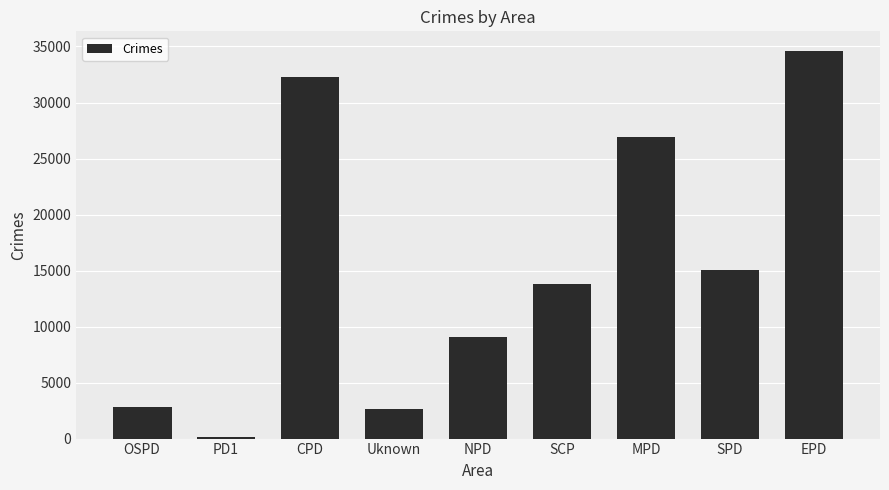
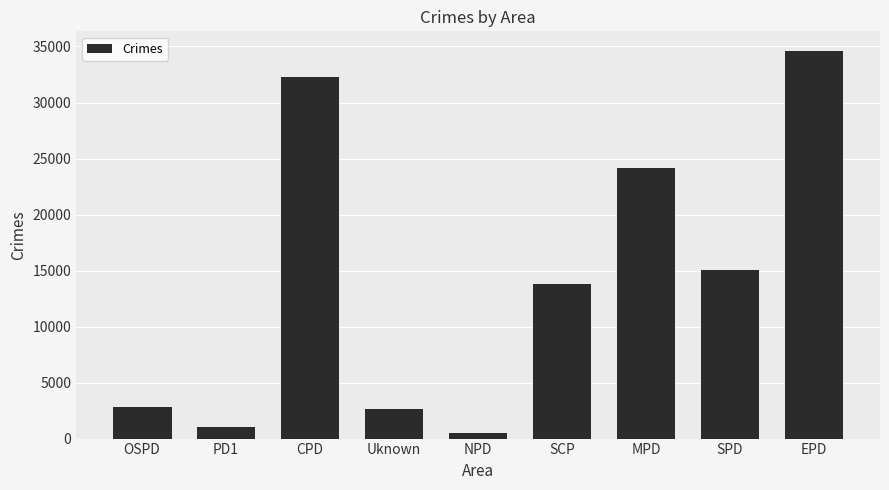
  {
    "OSPD": 2800,
-   "PD1": 100,
+   "PD1": 1100,
    "CPD": 32300,
    "Uknown": 2700,
-   "NPD": 9100,
+   "NPD": 500,
    "SCP": 13800,
-   "MPD": 26900,
+   "MPD": 24100,
    "SPD": 15000,
    "EPD": 34600
  }
